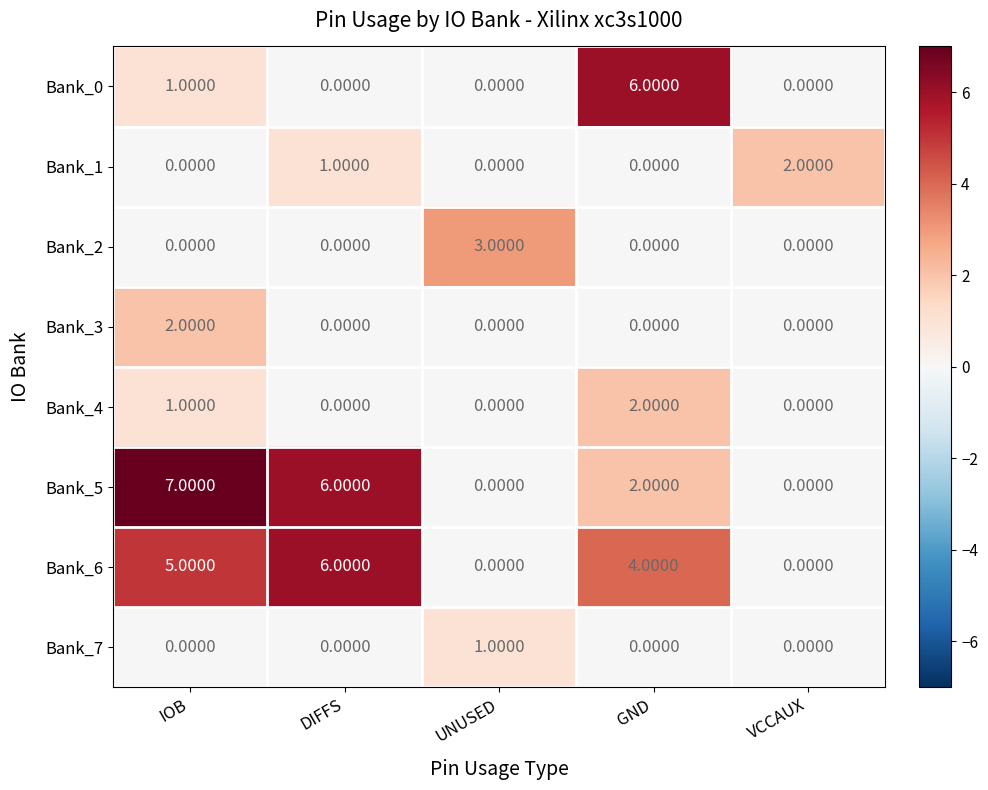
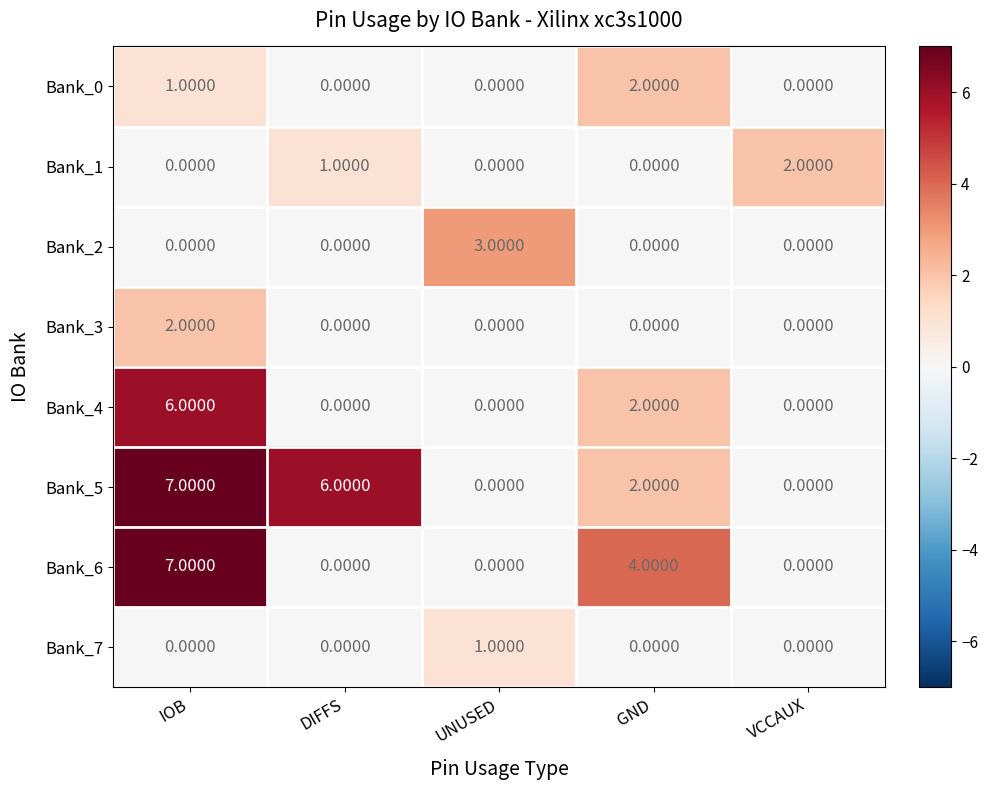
  {
    "Bank_0": {
      "IOB": 1.0000,
      "DIFFS": 0.0000,
      "UNUSED": 0.0000,
-     "GND": 6.0000,
+     "GND": 2.0000,
      "VCCAUX": 0.0000
    },
    "Bank_1": {
      "IOB": 0.0000,
      "DIFFS": 1.0000,
      "UNUSED": 0.0000,
      "GND": 0.0000,
      "VCCAUX": 2.0000
    },
    "Bank_2": {
      "IOB": 0.0000,
      "DIFFS": 0.0000,
      "UNUSED": 3.0000,
      "GND": 0.0000,
      "VCCAUX": 0.0000
    },
    "Bank_3": {
      "IOB": 2.0000,
      "DIFFS": 0.0000,
      "UNUSED": 0.0000,
      "GND": 0.0000,
      "VCCAUX": 0.0000
    },
    "Bank_4": {
-     "IOB": 1.0000,
+     "IOB": 6.0000,
      "DIFFS": 0.0000,
      "UNUSED": 0.0000,
      "GND": 2.0000,
      "VCCAUX": 0.0000
    },
    "Bank_5": {
      "IOB": 7.0000,
      "DIFFS": 6.0000,
      "UNUSED": 0.0000,
      "GND": 2.0000,
      "VCCAUX": 0.0000
    },
    "Bank_6": {
-     "IOB": 5.0000,
-     "DIFFS": 6.0000,
+     "IOB": 7.0000,
+     "DIFFS": 0.0000,
      "UNUSED": 0.0000,
      "GND": 4.0000,
      "VCCAUX": 0.0000
    },
    "Bank_7": {
      "IOB": 0.0000,
      "DIFFS": 0.0000,
      "UNUSED": 1.0000,
      "GND": 0.0000,
      "VCCAUX": 0.0000
    }
  }
